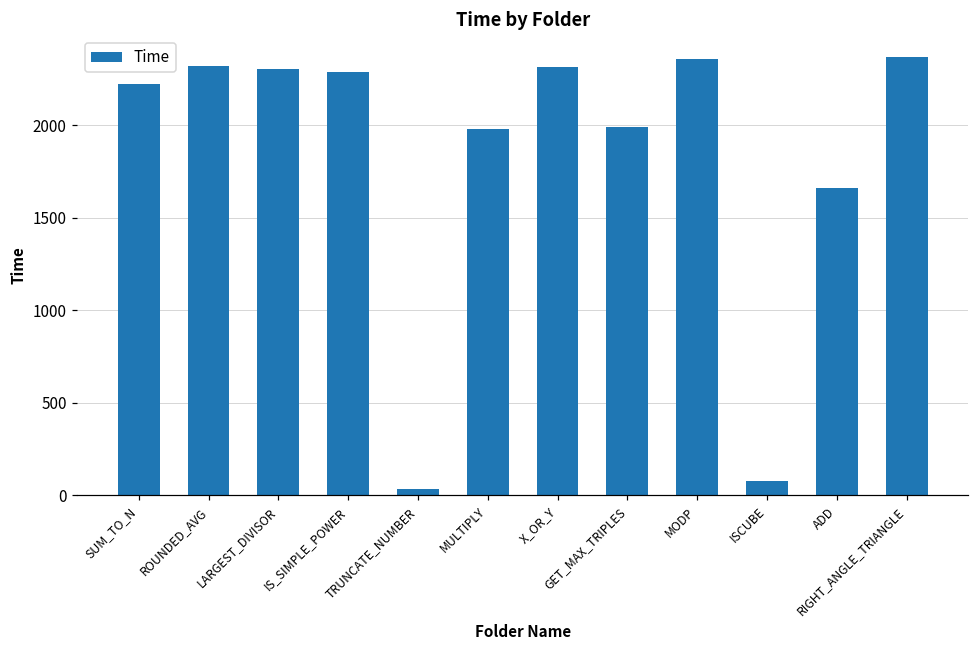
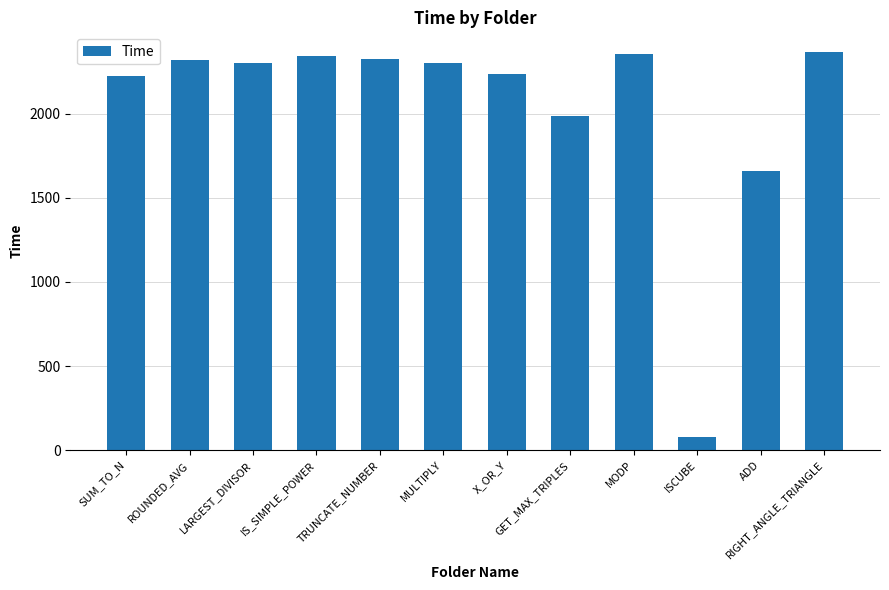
  {
    "SUM_TO_N": 2230,
    "ROUNDED_AVG": 2320,
    "LARGEST_DIVISOR": 2300,
-   "IS_SIMPLE_POWER": 2290,
-   "TRUNCATE_NUMBER": 30,
-   "MULTIPLY": 1980,
-   "X_OR_Y": 2310,
+   "IS_SIMPLE_POWER": 2340,
+   "TRUNCATE_NUMBER": 2320,
+   "MULTIPLY": 2300,
+   "X_OR_Y": 2240,
    "GET_MAX_TRIPLES": 1990,
    "MODP": 2360,
    "ISCUBE": 80,
    "ADD": 1660,
    "RIGHT_ANGLE_TRIANGLE": 2370
  }
